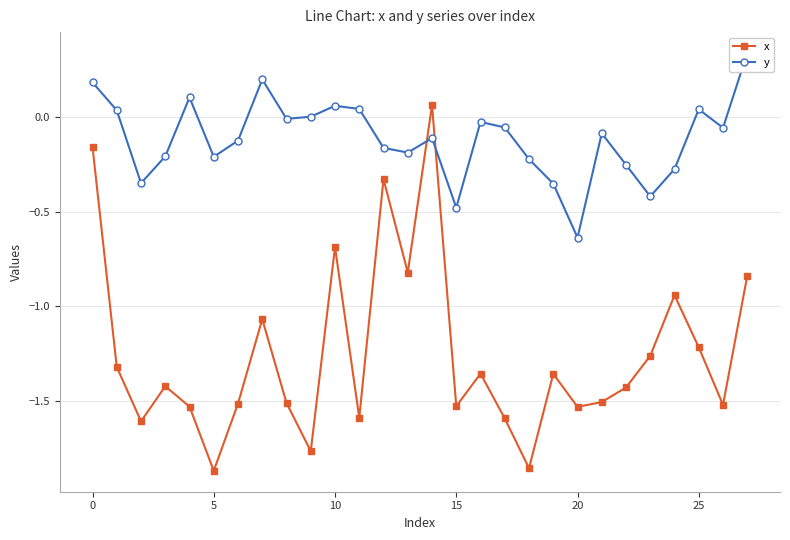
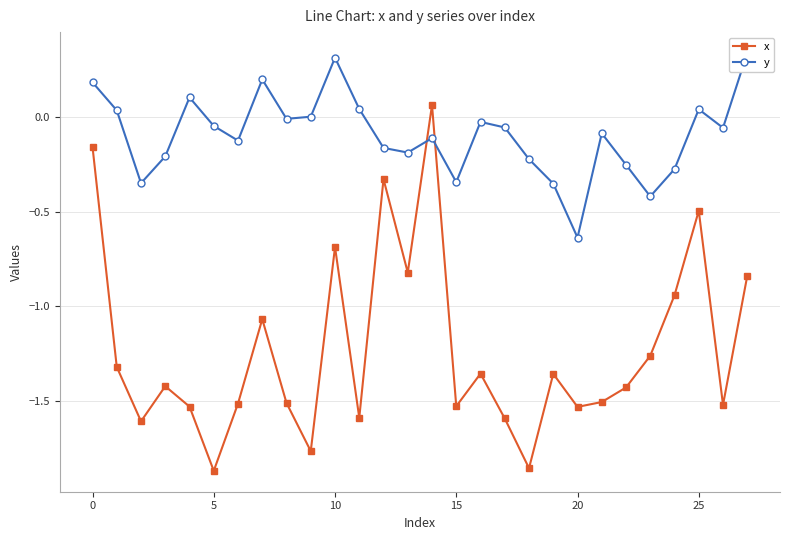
  {
    "x": {
      "0": -0.16,
      "5": -1.87,
      "10": -0.69,
      "15": -1.53,
      "20": -1.53,
-     "25": -1.22
+     "25": -0.50
    },
    "y": {
      "0": 0.18,
-     "5": -0.21,
-     "10": 0.06,
-     "15": -0.48,
+     "5": -0.05,
+     "10": 0.31,
+     "15": -0.34,
      "20": -0.64,
      "25": 0.04
    }
  }
